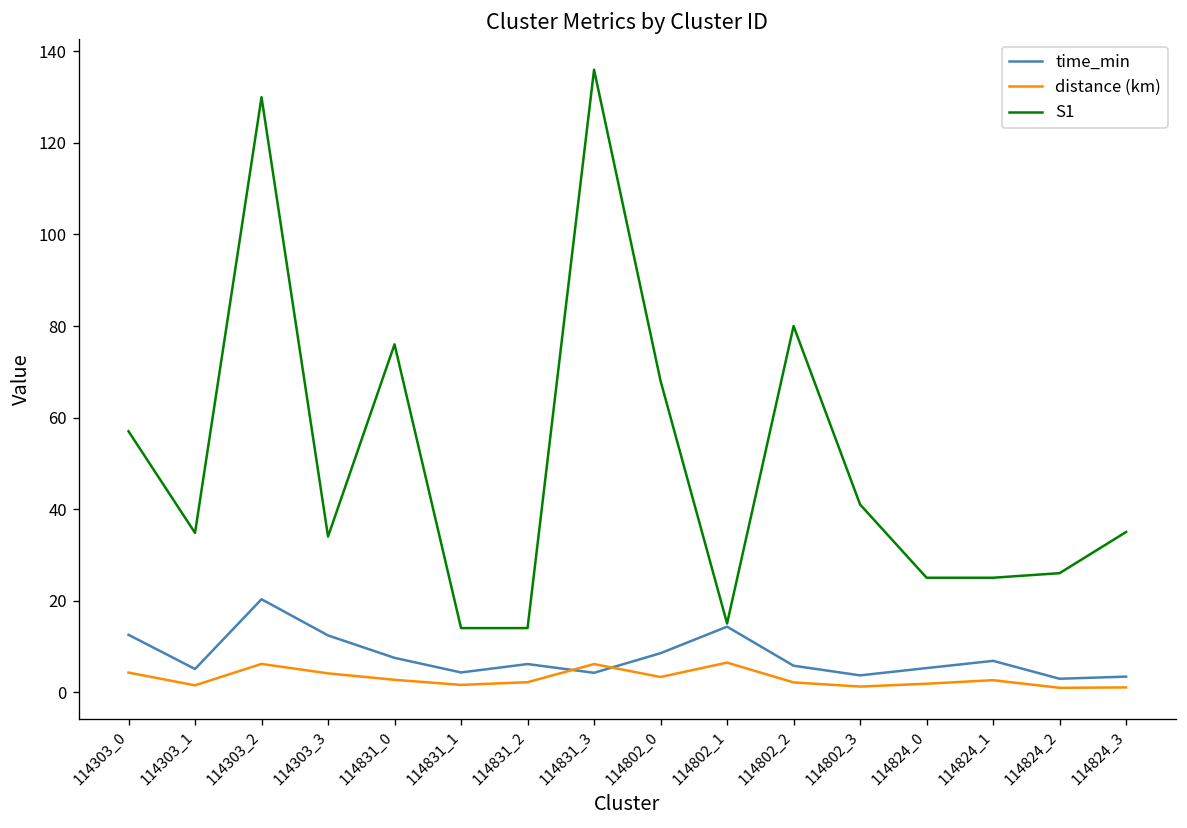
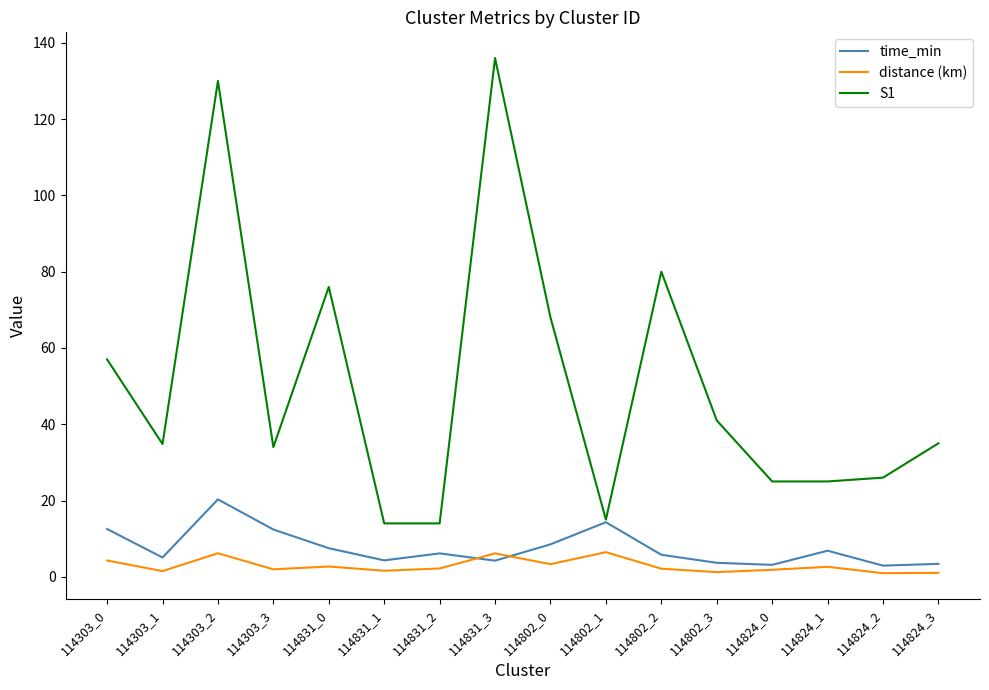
  {
    "time_min": {
      "114303_0": 13,
      "114303_1": 5,
      "114303_2": 20,
      "114303_3": 12,
      "114831_0": 7,
      "114831_1": 4,
      "114831_2": 6,
      "114831_3": 4,
      "114802_0": 9,
      "114802_1": 14,
      "114802_2": 6,
      "114802_3": 4,
-     "114824_0": 5,
+     "114824_0": 3,
      "114824_1": 7,
      "114824_2": 3,
      "114824_3": 3
    },
    "distance (km)": {
      "114303_0": 4,
      "114303_1": 1,
      "114303_2": 6,
-     "114303_3": 4,
+     "114303_3": 2,
      "114831_0": 3,
      "114831_1": 2,
      "114831_2": 2,
      "114831_3": 6,
      "114802_0": 3,
      "114802_1": 6,
      "114802_2": 2,
      "114802_3": 1,
      "114824_0": 2,
      "114824_1": 3,
      "114824_2": 1,
      "114824_3": 1
    },
    "S1": {
      "114303_0": 57,
      "114303_1": 35,
      "114303_2": 130,
      "114303_3": 34,
      "114831_0": 76,
      "114831_1": 14,
      "114831_2": 14,
      "114831_3": 136,
      "114802_0": 68,
      "114802_1": 15,
      "114802_2": 80,
      "114802_3": 41,
      "114824_0": 25,
      "114824_1": 25,
      "114824_2": 26,
      "114824_3": 35
    }
  }
